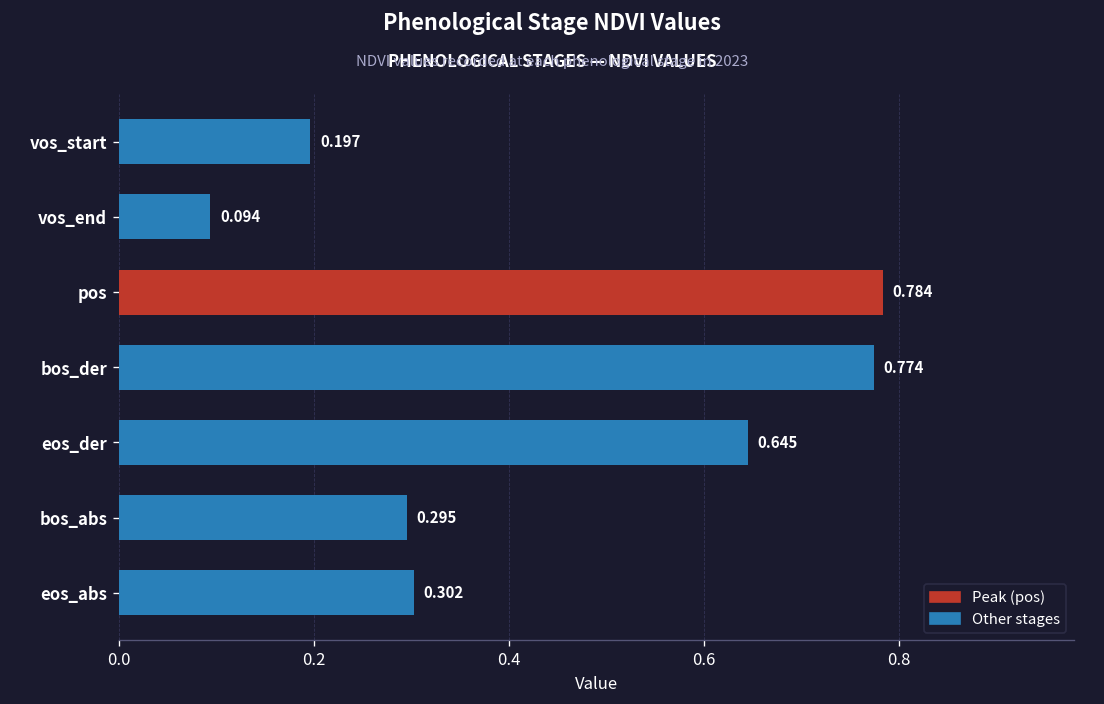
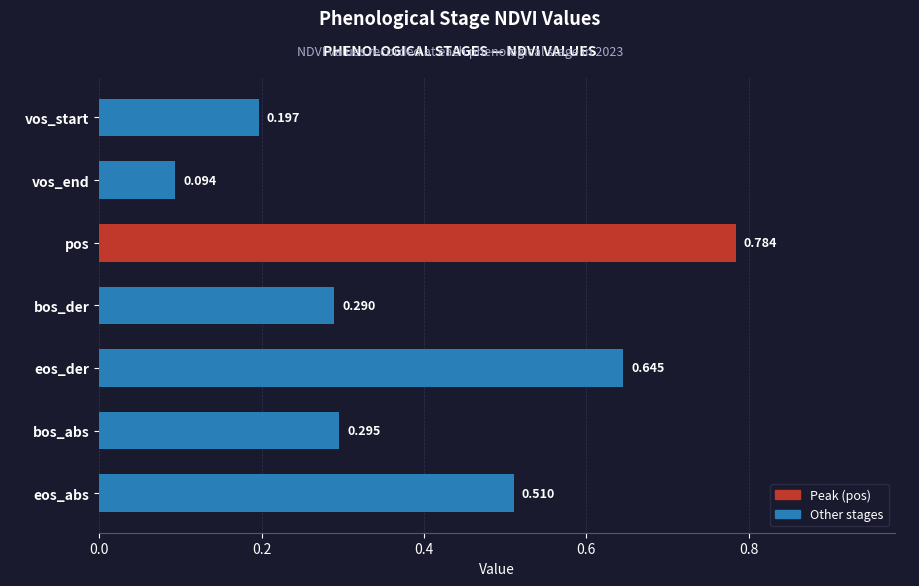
  {
    "vos_start": 0.197,
    "vos_end": 0.094,
    "pos": 0.784,
-   "bos_der": 0.774,
+   "bos_der": 0.290,
    "eos_der": 0.645,
    "bos_abs": 0.295,
-   "eos_abs": 0.302
+   "eos_abs": 0.510
  }
